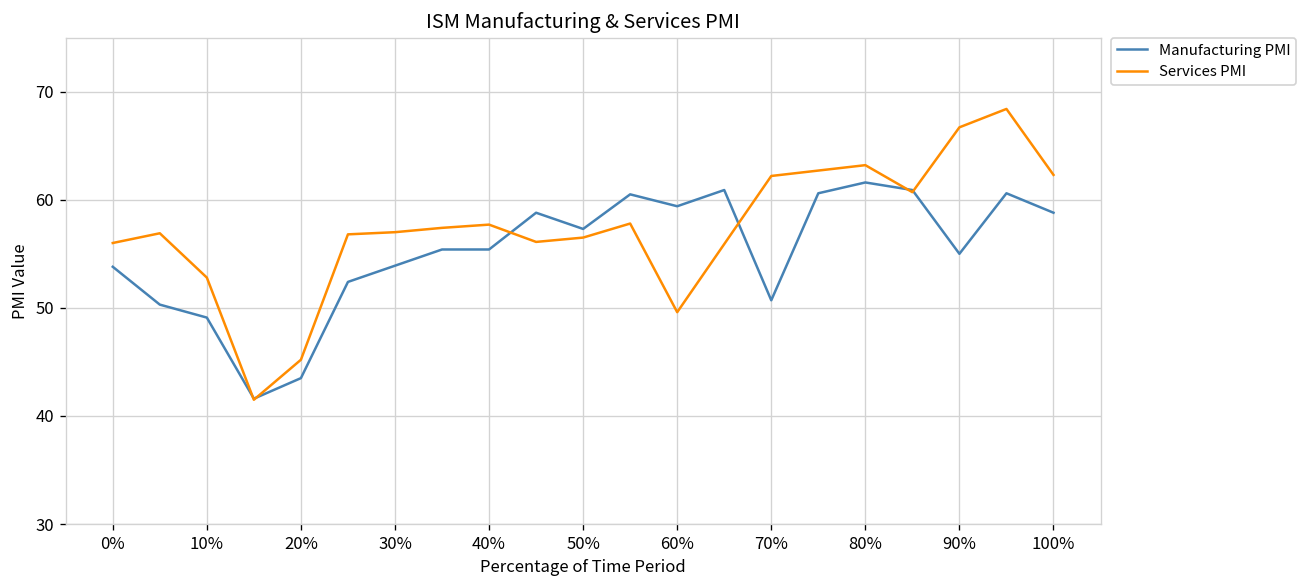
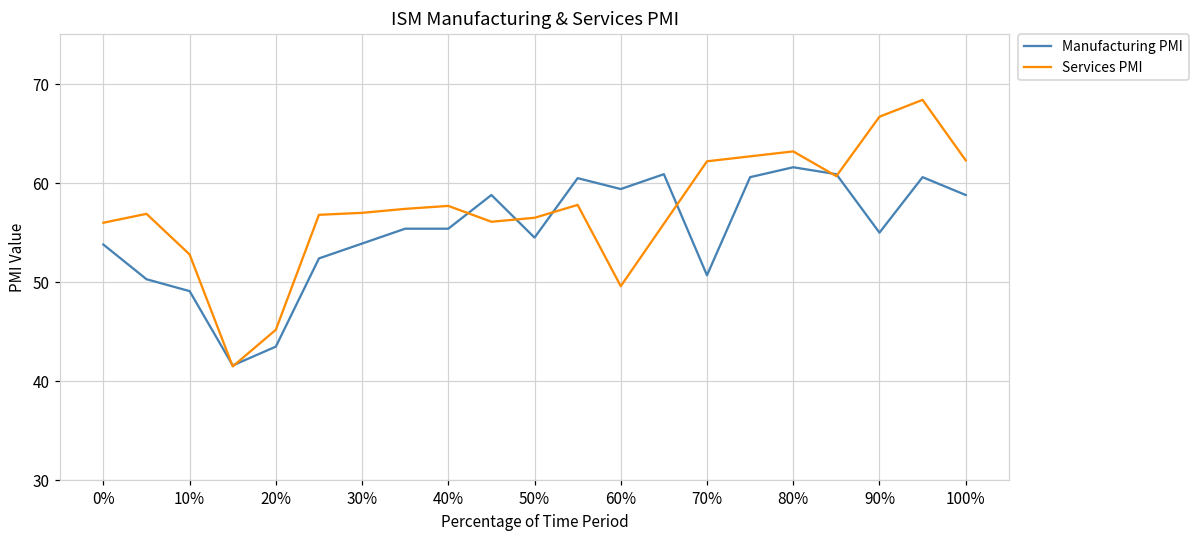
  {
    "Manufacturing PMI": {
      "0%": 54,
      "10%": 49,
      "20%": 44,
      "30%": 54,
      "40%": 55,
-     "50%": 57,
+     "50%": 55,
      "60%": 59,
      "70%": 51,
      "80%": 62,
      "90%": 55,
      "100%": 59
    },
    "Services PMI": {
      "0%": 56,
      "10%": 53,
      "20%": 45,
      "30%": 57,
      "40%": 58,
      "50%": 57,
      "60%": 50,
      "70%": 62,
      "80%": 63,
      "90%": 67,
      "100%": 62
    }
  }
